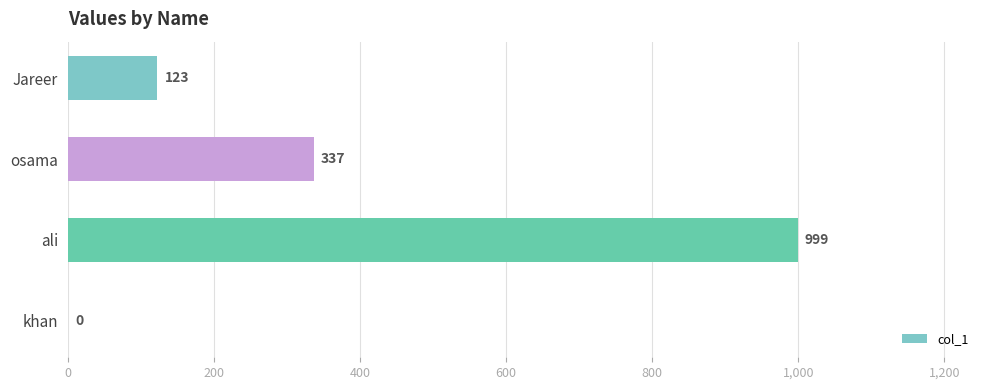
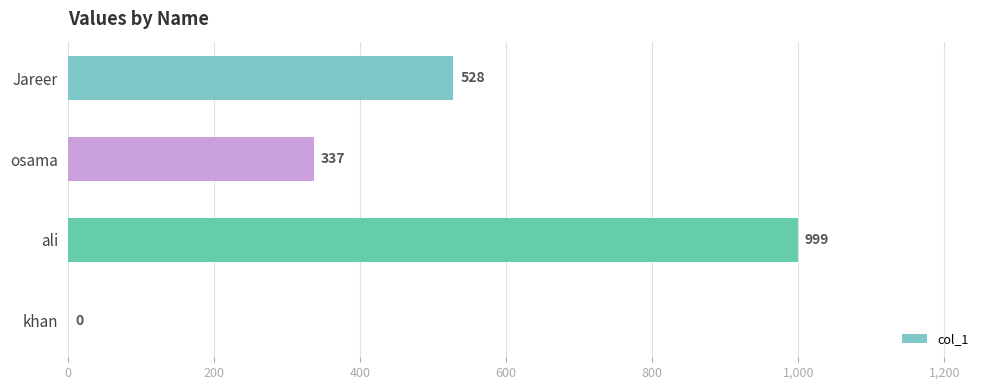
  {
-   "Jareer": 123,
+   "Jareer": 528,
    "osama": 337,
    "ali": 999,
    "khan": 0
  }
